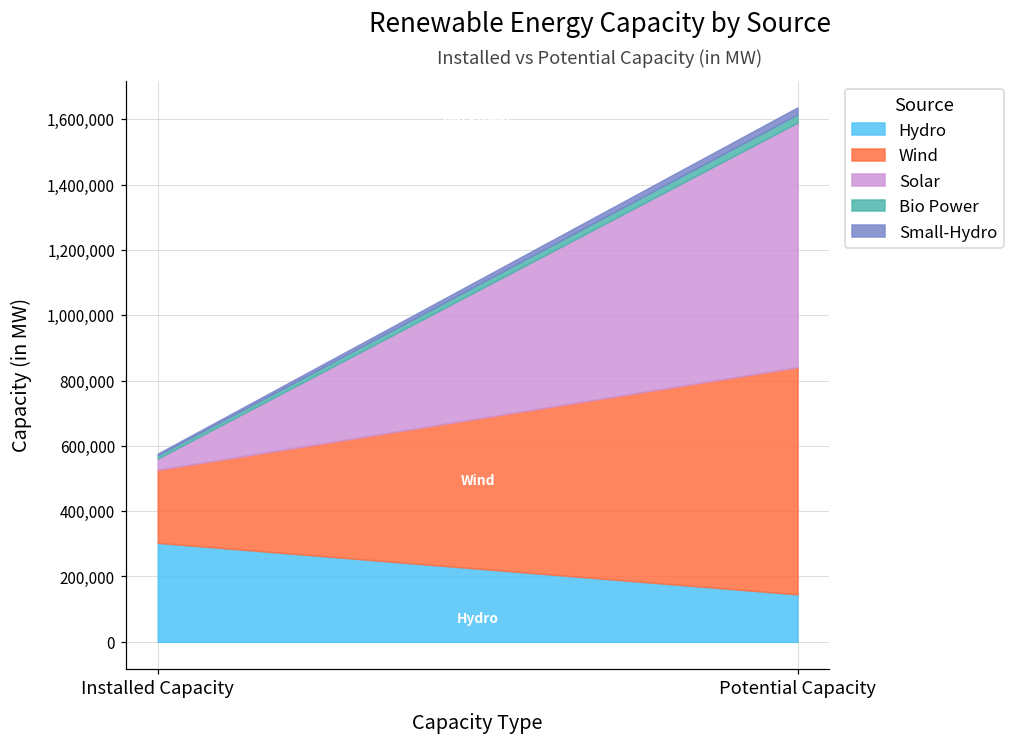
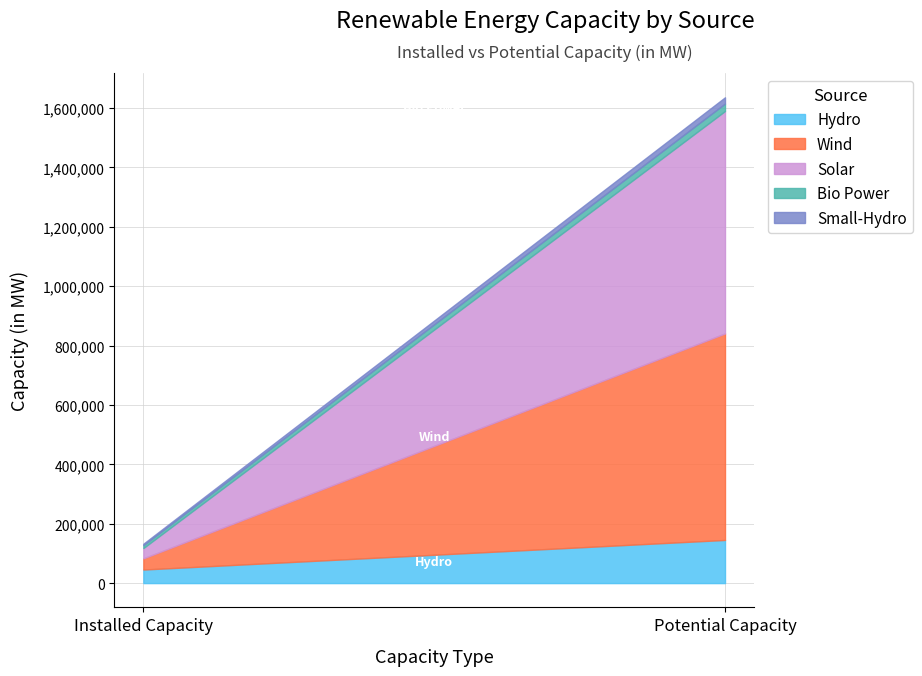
  {
    "Hydro": {
-     "Installed Capacity": "300,000",
+     "Installed Capacity": "50,000",
      "Potential Capacity": "150,000"
    },
    "Wind": {
-     "Installed Capacity": "220,000",
+     "Installed Capacity": "40,000",
      "Potential Capacity": "700,000"
    },
    "Solar": {
      "Installed Capacity": "30,000",
      "Potential Capacity": "750,000"
    },
    "Bio Power": {
      "Potential Capacity": "30,000"
    },
    "Small-Hydro": {
      "Potential Capacity": "20,000"
    }
  }
